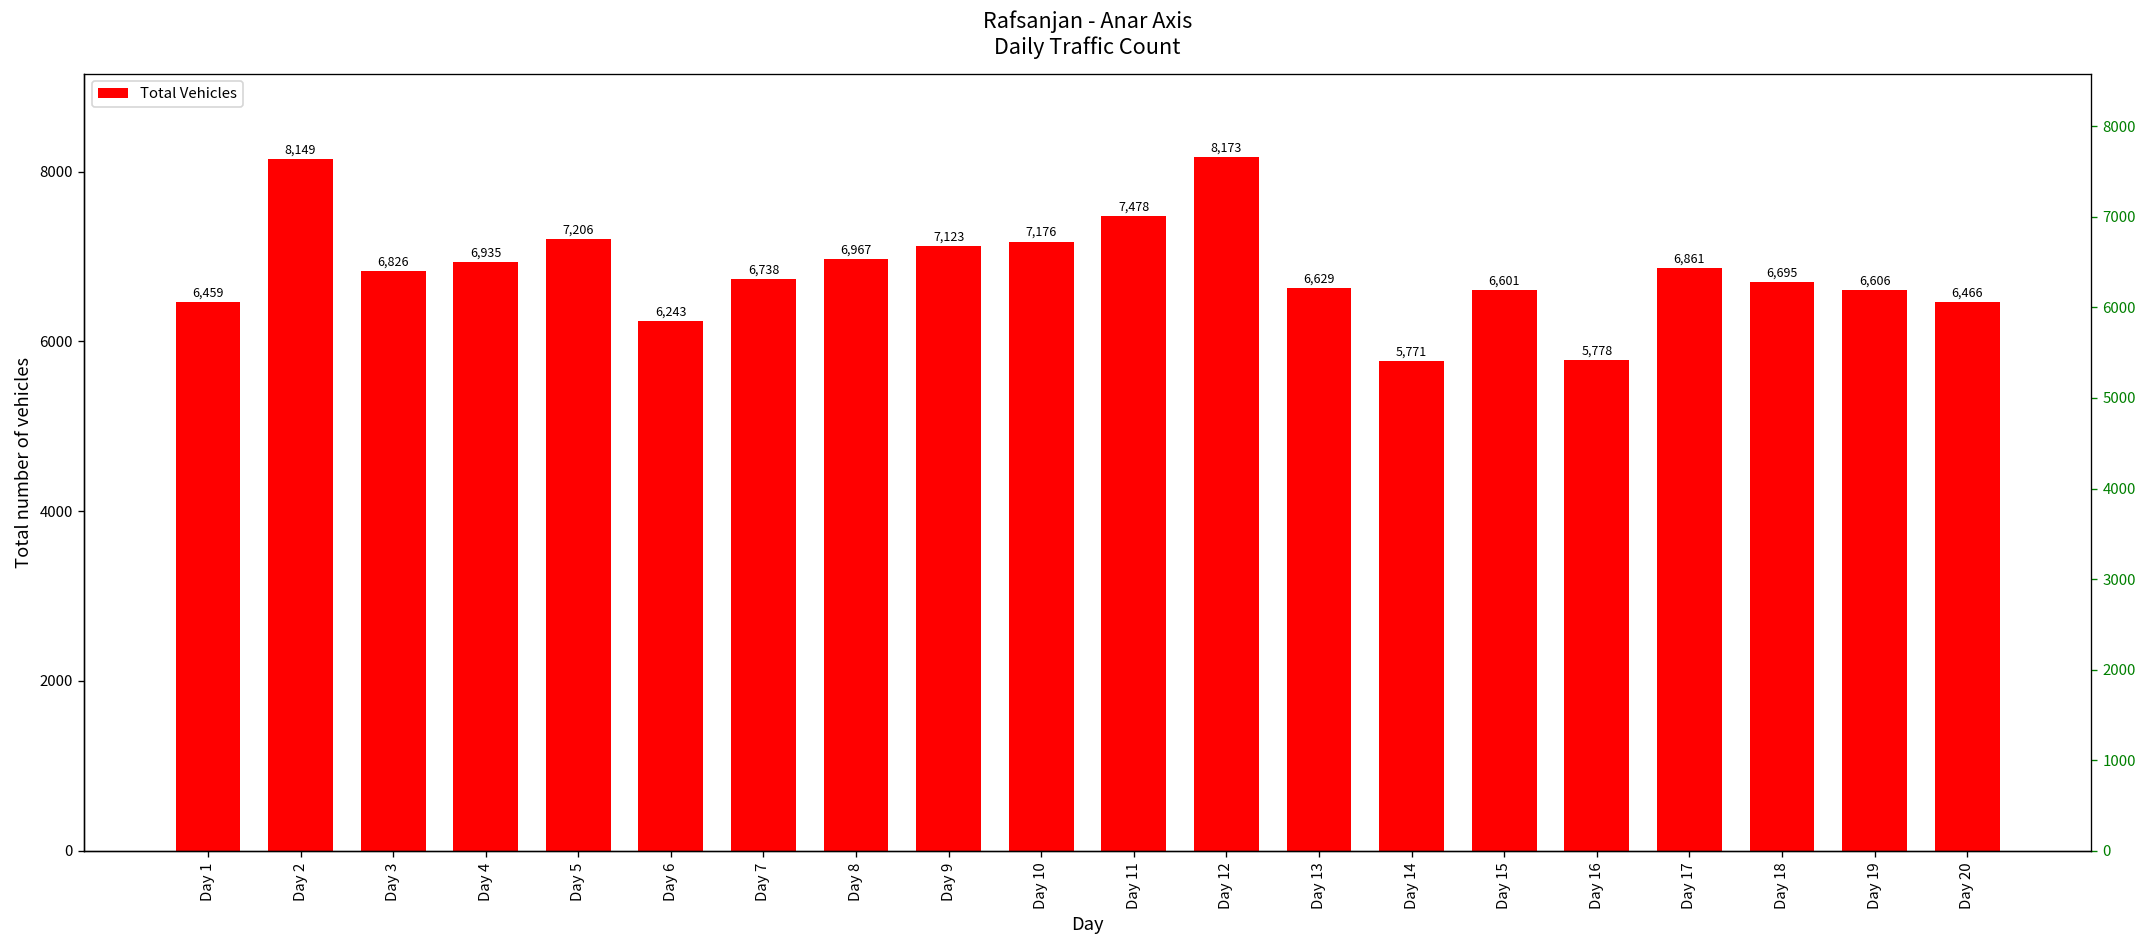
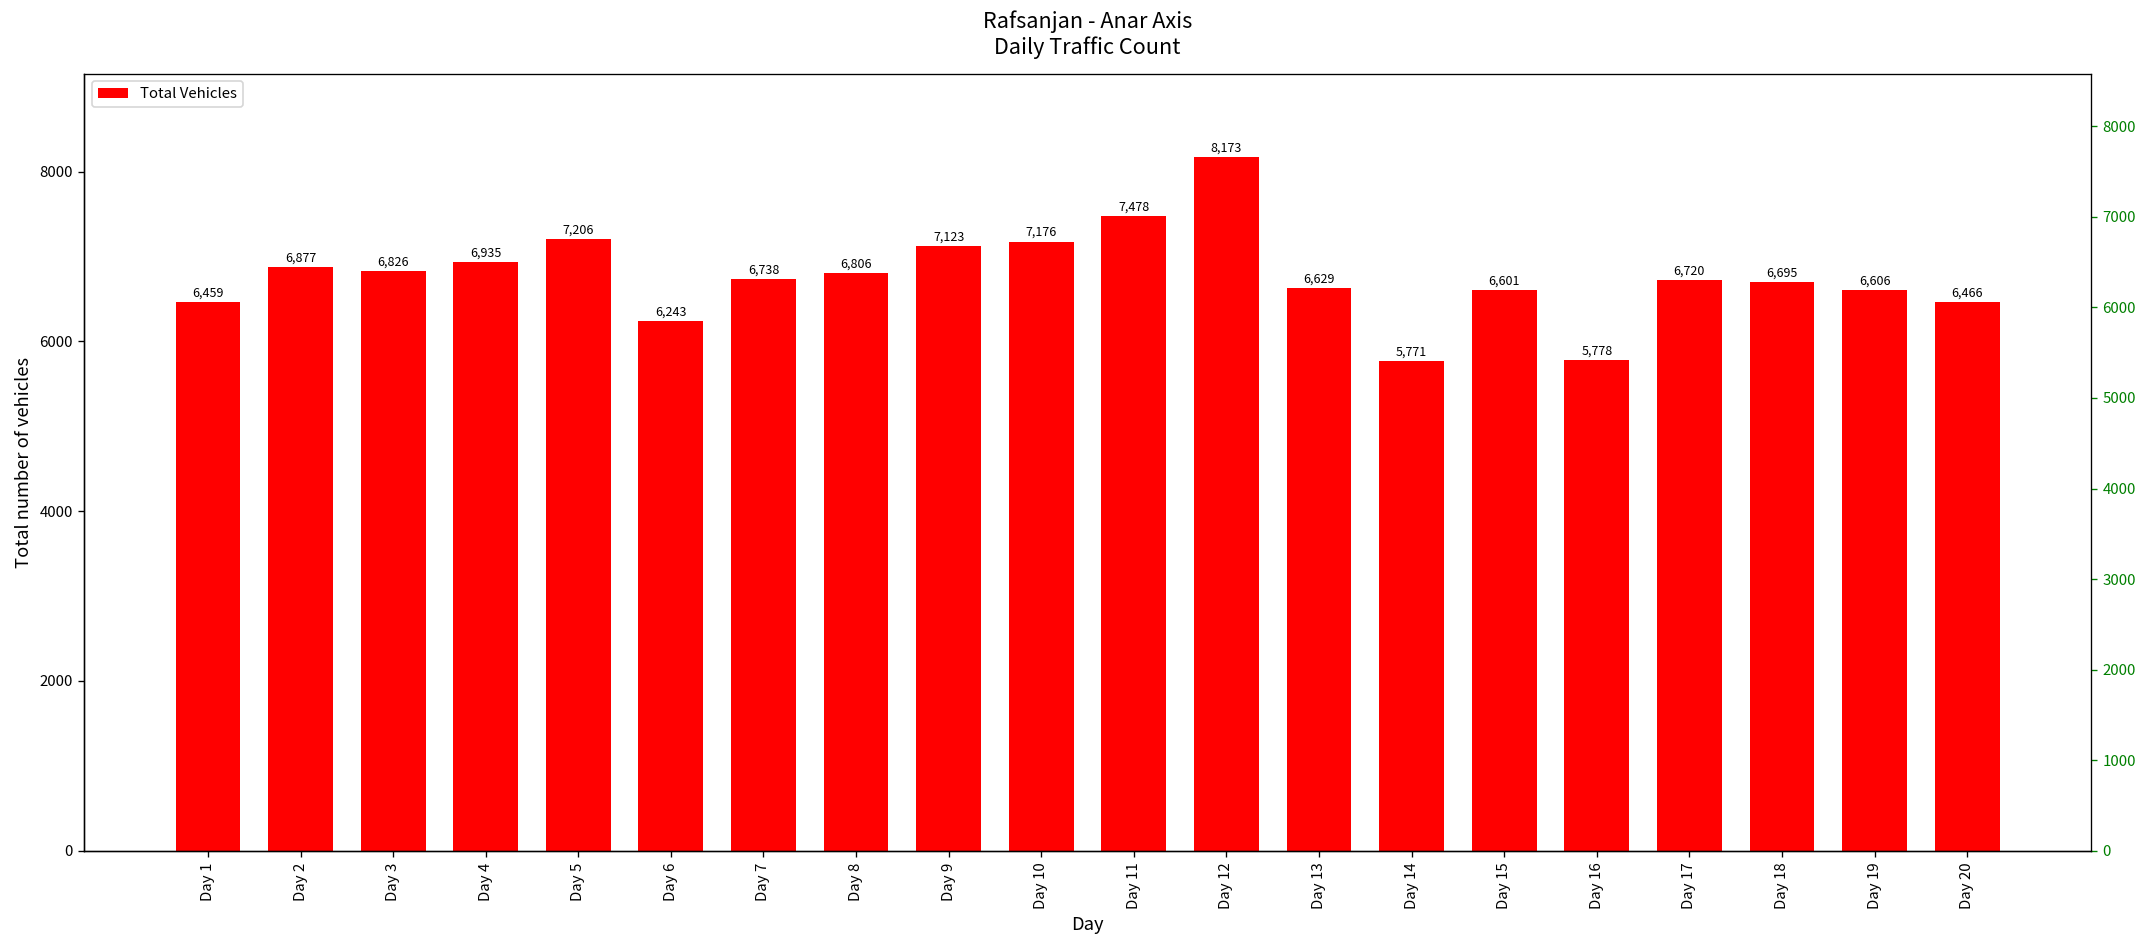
  {
    "Day 1": "6,459",
-   "Day 2": "8,149",
+   "Day 2": "6,877",
    "Day 3": "6,826",
    "Day 4": "6,935",
    "Day 5": "7,206",
    "Day 6": "6,243",
    "Day 7": "6,738",
-   "Day 8": "6,967",
+   "Day 8": "6,806",
    "Day 9": "7,123",
    "Day 10": "7,176",
    "Day 11": "7,478",
    "Day 12": "8,173",
    "Day 13": "6,629",
    "Day 14": "5,771",
    "Day 15": "6,601",
    "Day 16": "5,778",
-   "Day 17": "6,861",
+   "Day 17": "6,720",
    "Day 18": "6,695",
    "Day 19": "6,606",
    "Day 20": "6,466"
  }
